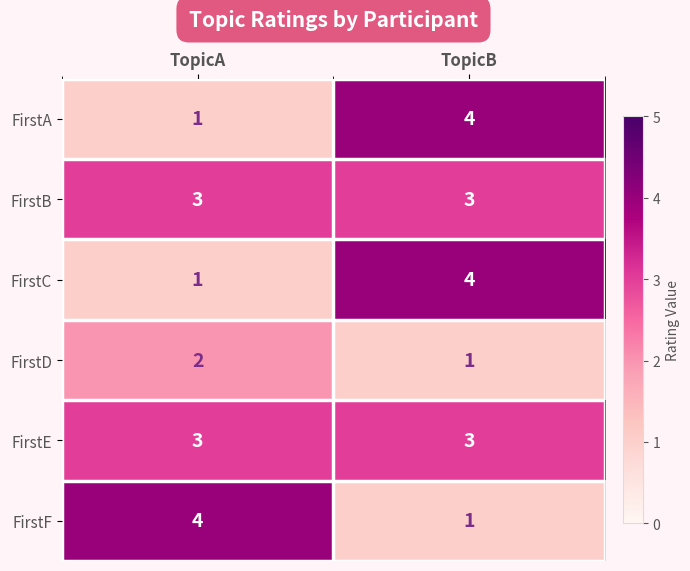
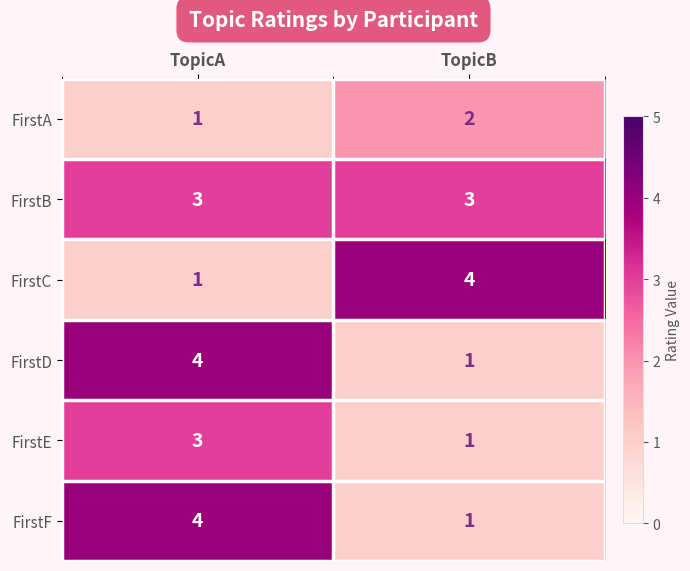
  {
    "FirstA": {
      "TopicA": 1,
-     "TopicB": 4
+     "TopicB": 2
    },
    "FirstB": {
      "TopicA": 3,
      "TopicB": 3
    },
    "FirstC": {
      "TopicA": 1,
      "TopicB": 4
    },
    "FirstD": {
-     "TopicA": 2,
+     "TopicA": 4,
      "TopicB": 1
    },
    "FirstE": {
      "TopicA": 3,
-     "TopicB": 3
+     "TopicB": 1
    },
    "FirstF": {
      "TopicA": 4,
      "TopicB": 1
    }
  }
